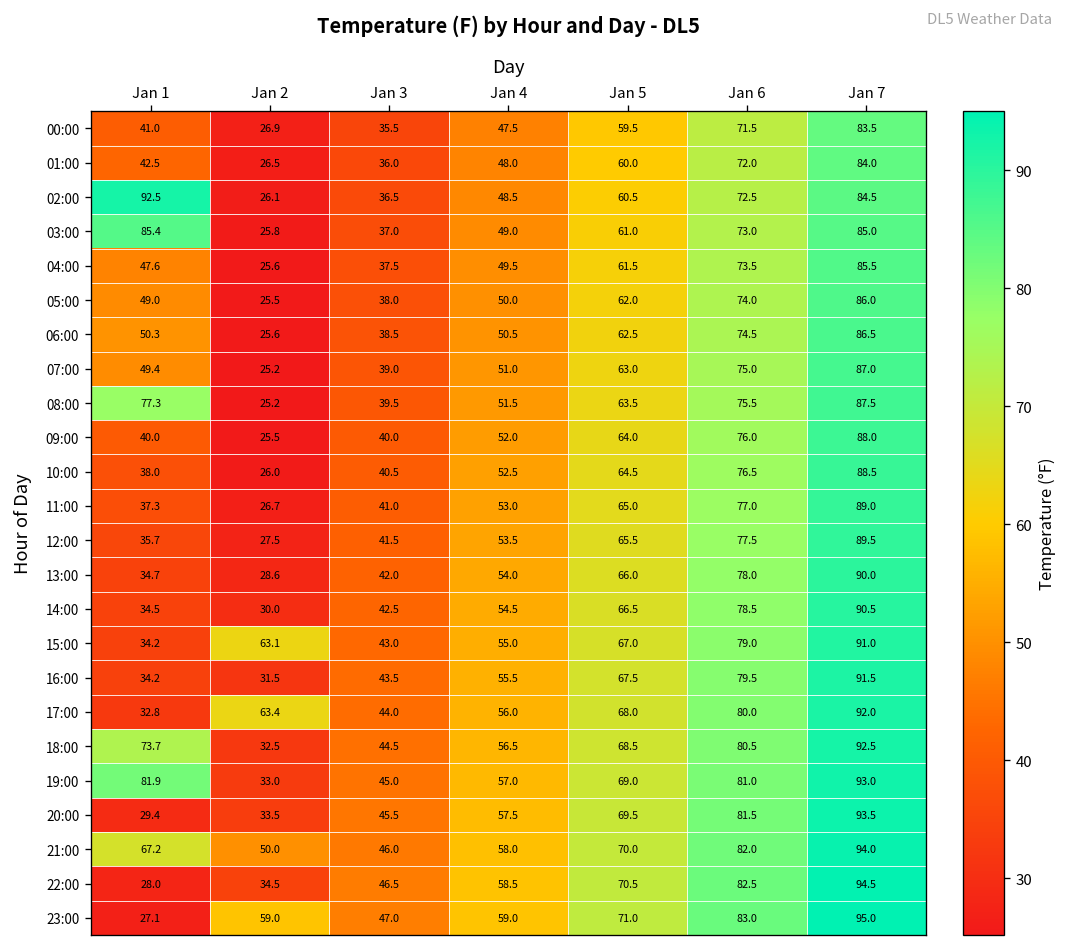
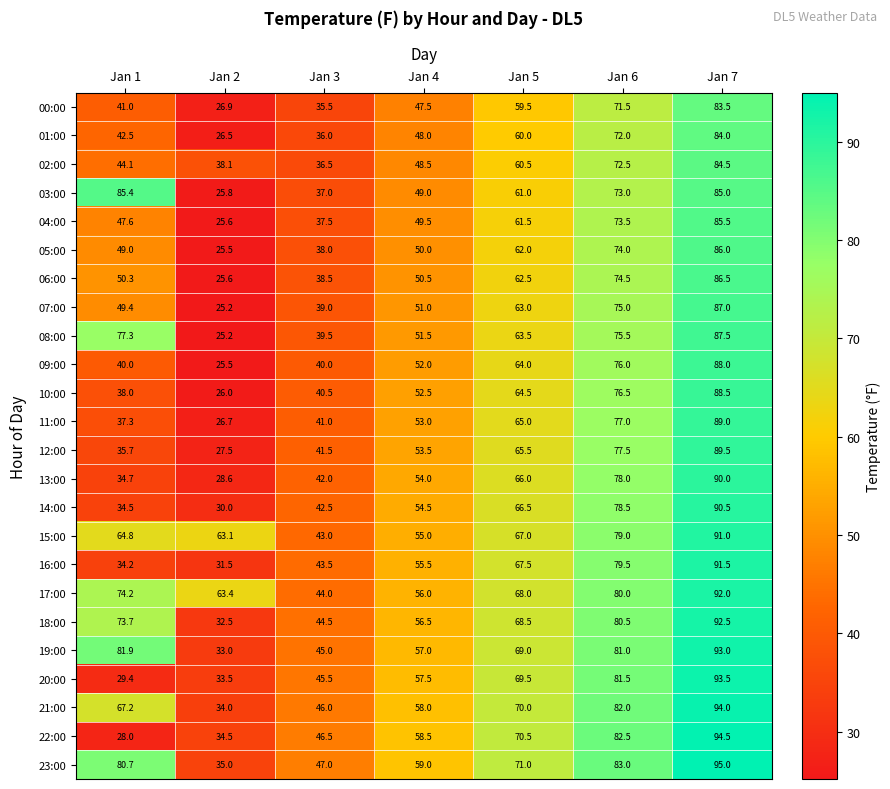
  {
    "00:00": {
      "Jan 1": 41.0,
      "Jan 2": 26.9,
      "Jan 3": 35.5,
      "Jan 4": 47.5,
      "Jan 5": 59.5,
      "Jan 6": 71.5,
      "Jan 7": 83.5
    },
    "01:00": {
      "Jan 1": 42.5,
      "Jan 2": 26.5,
      "Jan 3": 36.0,
      "Jan 4": 48.0,
      "Jan 5": 60.0,
      "Jan 6": 72.0,
      "Jan 7": 84.0
    },
    "02:00": {
-     "Jan 1": 92.5,
-     "Jan 2": 26.1,
+     "Jan 1": 44.1,
+     "Jan 2": 38.1,
      "Jan 3": 36.5,
      "Jan 4": 48.5,
      "Jan 5": 60.5,
      "Jan 6": 72.5,
      "Jan 7": 84.5
    },
    "03:00": {
      "Jan 1": 85.4,
      "Jan 2": 25.8,
      "Jan 3": 37.0,
      "Jan 4": 49.0,
      "Jan 5": 61.0,
      "Jan 6": 73.0,
      "Jan 7": 85.0
    },
    "04:00": {
      "Jan 1": 47.6,
      "Jan 2": 25.6,
      "Jan 3": 37.5,
      "Jan 4": 49.5,
      "Jan 5": 61.5,
      "Jan 6": 73.5,
      "Jan 7": 85.5
    },
    "05:00": {
      "Jan 1": 49.0,
      "Jan 2": 25.5,
      "Jan 3": 38.0,
      "Jan 4": 50.0,
      "Jan 5": 62.0,
      "Jan 6": 74.0,
      "Jan 7": 86.0
    },
    "06:00": {
      "Jan 1": 50.3,
      "Jan 2": 25.6,
      "Jan 3": 38.5,
      "Jan 4": 50.5,
      "Jan 5": 62.5,
      "Jan 6": 74.5,
      "Jan 7": 86.5
    },
    "07:00": {
      "Jan 1": 49.4,
      "Jan 2": 25.2,
      "Jan 3": 39.0,
      "Jan 4": 51.0,
      "Jan 5": 63.0,
      "Jan 6": 75.0,
      "Jan 7": 87.0
    },
    "08:00": {
      "Jan 1": 77.3,
      "Jan 2": 25.2,
      "Jan 3": 39.5,
      "Jan 4": 51.5,
      "Jan 5": 63.5,
      "Jan 6": 75.5,
      "Jan 7": 87.5
    },
    "09:00": {
      "Jan 1": 40.0,
      "Jan 2": 25.5,
      "Jan 3": 40.0,
      "Jan 4": 52.0,
      "Jan 5": 64.0,
      "Jan 6": 76.0,
      "Jan 7": 88.0
    },
    "10:00": {
      "Jan 1": 38.0,
      "Jan 2": 26.0,
      "Jan 3": 40.5,
      "Jan 4": 52.5,
      "Jan 5": 64.5,
      "Jan 6": 76.5,
      "Jan 7": 88.5
    },
    "11:00": {
      "Jan 1": 37.3,
      "Jan 2": 26.7,
      "Jan 3": 41.0,
      "Jan 4": 53.0,
      "Jan 5": 65.0,
      "Jan 6": 77.0,
      "Jan 7": 89.0
    },
    "12:00": {
      "Jan 1": 35.7,
      "Jan 2": 27.5,
      "Jan 3": 41.5,
      "Jan 4": 53.5,
      "Jan 5": 65.5,
      "Jan 6": 77.5,
      "Jan 7": 89.5
    },
    "13:00": {
      "Jan 1": 34.7,
      "Jan 2": 28.6,
      "Jan 3": 42.0,
      "Jan 4": 54.0,
      "Jan 5": 66.0,
      "Jan 6": 78.0,
      "Jan 7": 90.0
    },
    "14:00": {
      "Jan 1": 34.5,
      "Jan 2": 30.0,
      "Jan 3": 42.5,
      "Jan 4": 54.5,
      "Jan 5": 66.5,
      "Jan 6": 78.5,
      "Jan 7": 90.5
    },
    "15:00": {
-     "Jan 1": 34.2,
+     "Jan 1": 64.8,
      "Jan 2": 63.1,
      "Jan 3": 43.0,
      "Jan 4": 55.0,
      "Jan 5": 67.0,
      "Jan 6": 79.0,
      "Jan 7": 91.0
    },
    "16:00": {
      "Jan 1": 34.2,
      "Jan 2": 31.5,
      "Jan 3": 43.5,
      "Jan 4": 55.5,
      "Jan 5": 67.5,
      "Jan 6": 79.5,
      "Jan 7": 91.5
    },
    "17:00": {
-     "Jan 1": 32.8,
+     "Jan 1": 74.2,
      "Jan 2": 63.4,
      "Jan 3": 44.0,
      "Jan 4": 56.0,
      "Jan 5": 68.0,
      "Jan 6": 80.0,
      "Jan 7": 92.0
    },
    "18:00": {
      "Jan 1": 73.7,
      "Jan 2": 32.5,
      "Jan 3": 44.5,
      "Jan 4": 56.5,
      "Jan 5": 68.5,
      "Jan 6": 80.5,
      "Jan 7": 92.5
    },
    "19:00": {
      "Jan 1": 81.9,
      "Jan 2": 33.0,
      "Jan 3": 45.0,
      "Jan 4": 57.0,
      "Jan 5": 69.0,
      "Jan 6": 81.0,
      "Jan 7": 93.0
    },
    "20:00": {
      "Jan 1": 29.4,
      "Jan 2": 33.5,
      "Jan 3": 45.5,
      "Jan 4": 57.5,
      "Jan 5": 69.5,
      "Jan 6": 81.5,
      "Jan 7": 93.5
    },
    "21:00": {
      "Jan 1": 67.2,
-     "Jan 2": 50.0,
+     "Jan 2": 34.0,
      "Jan 3": 46.0,
      "Jan 4": 58.0,
      "Jan 5": 70.0,
      "Jan 6": 82.0,
      "Jan 7": 94.0
    },
    "22:00": {
      "Jan 1": 28.0,
      "Jan 2": 34.5,
      "Jan 3": 46.5,
      "Jan 4": 58.5,
      "Jan 5": 70.5,
      "Jan 6": 82.5,
      "Jan 7": 94.5
    },
    "23:00": {
-     "Jan 1": 27.1,
-     "Jan 2": 59.0,
+     "Jan 1": 80.7,
+     "Jan 2": 35.0,
      "Jan 3": 47.0,
      "Jan 4": 59.0,
      "Jan 5": 71.0,
      "Jan 6": 83.0,
      "Jan 7": 95.0
    }
  }
